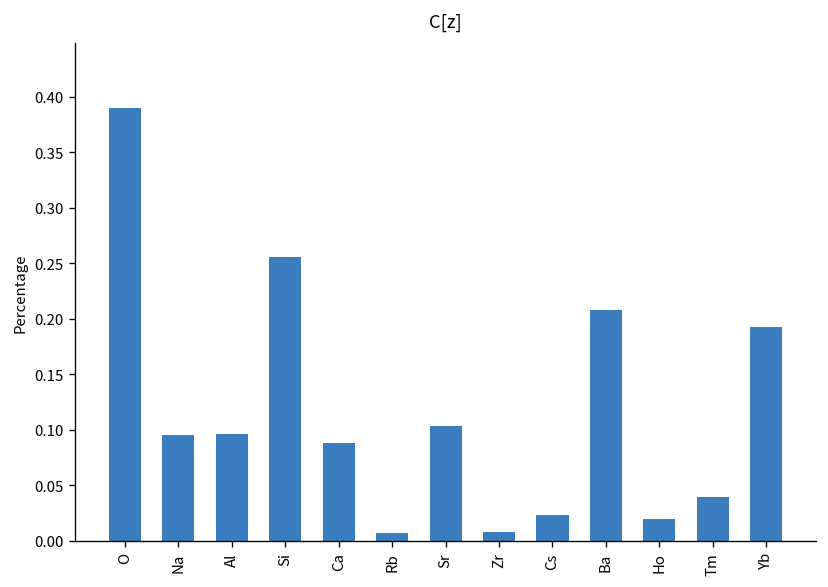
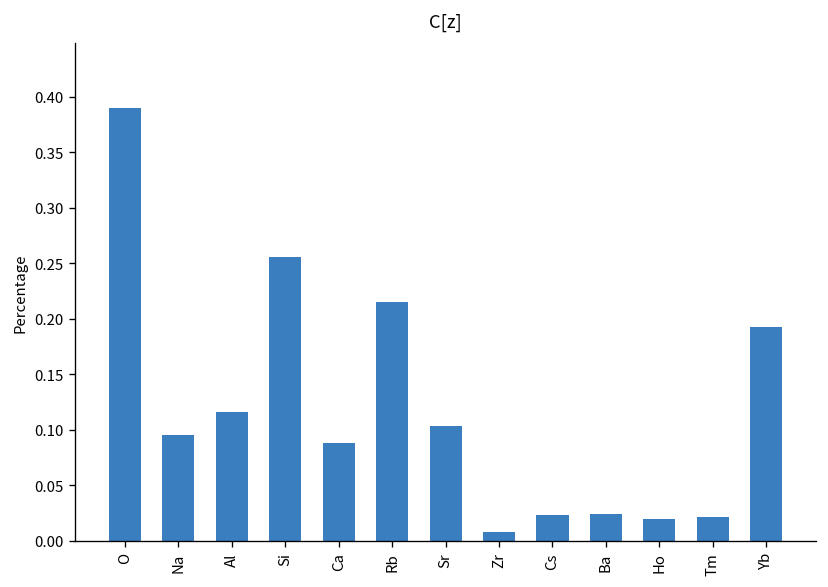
  {
    "O": 0.39,
    "Na": 0.10,
-   "Al": 0.10,
+   "Al": 0.12,
    "Si": 0.26,
    "Ca": 0.09,
-   "Rb": 0.01,
+   "Rb": 0.22,
    "Sr": 0.10,
    "Zr": 0.01,
    "Cs": 0.02,
-   "Ba": 0.21,
+   "Ba": 0.02,
    "Ho": 0.02,
-   "Tm": 0.04,
+   "Tm": 0.02,
    "Yb": 0.19
  }
